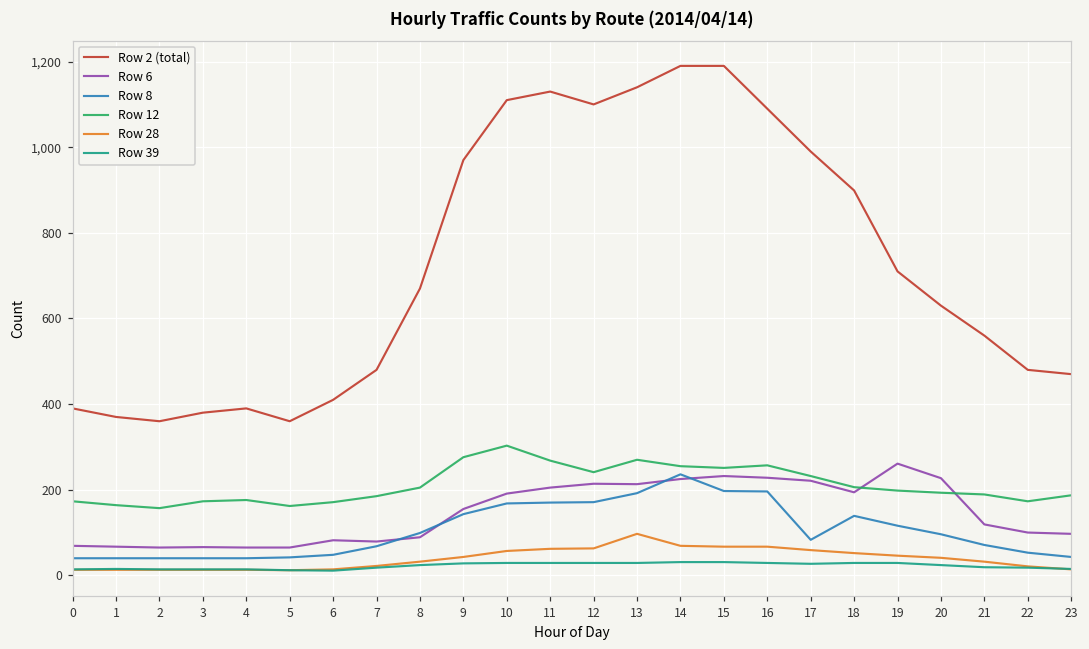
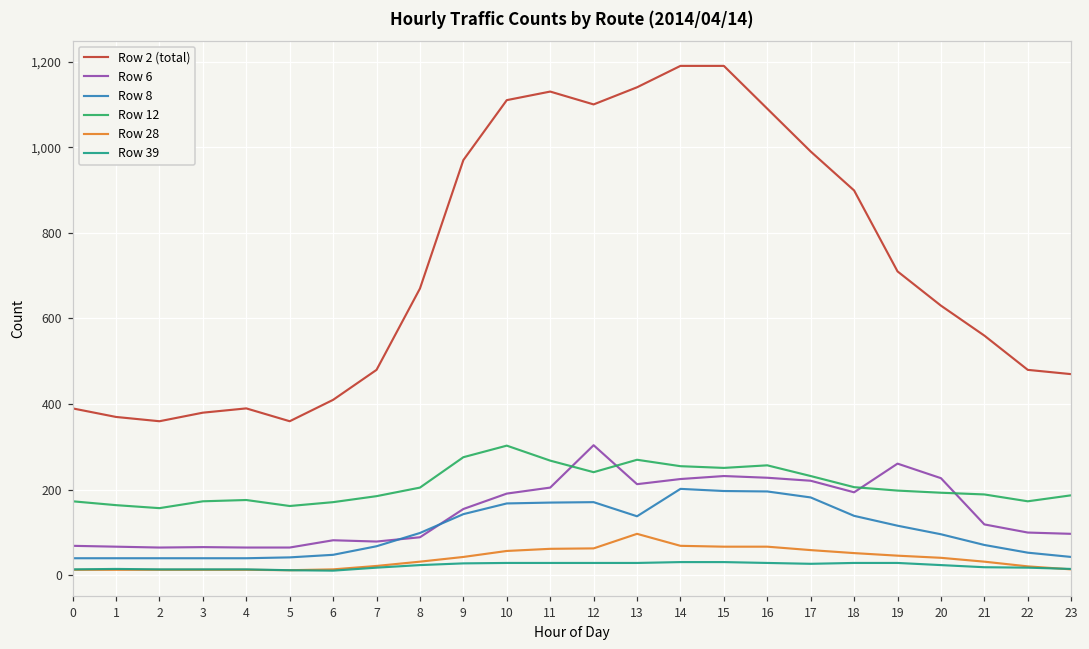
  {
    "Row 2 (total)": {
      "0": "390",
      "1": "370",
      "2": "360",
      "3": "380",
      "4": "390",
      "5": "360",
      "6": "410",
      "7": "480",
      "8": "670",
      "9": "970",
      "10": "1,110",
      "11": "1,130",
      "12": "1,100",
      "13": "1,140",
      "14": "1,190",
      "15": "1,190",
      "16": "1,090",
      "17": "990",
      "18": "900",
      "19": "710",
      "20": "630",
      "21": "560",
      "22": "480",
      "23": "470"
    },
    "Row 6": {
      "0": "70",
      "1": "70",
      "2": "70",
      "3": "70",
      "4": "70",
      "5": "70",
      "6": "80",
      "7": "80",
      "8": "90",
      "9": "160",
      "10": "190",
      "11": "210",
-     "12": "210",
+     "12": "300",
      "13": "210",
      "14": "230",
      "15": "230",
      "16": "230",
      "17": "220",
      "18": "190",
      "19": "260",
      "20": "230",
      "21": "120",
      "22": "100",
      "23": "100"
    },
    "Row 8": {
      "0": "40",
      "1": "40",
      "2": "40",
      "3": "40",
      "4": "40",
      "5": "40",
      "6": "50",
      "7": "70",
      "8": "100",
      "9": "140",
      "10": "170",
      "11": "170",
      "12": "170",
-     "13": "190",
-     "14": "240",
+     "13": "140",
+     "14": "200",
      "15": "200",
      "16": "200",
-     "17": "80",
+     "17": "180",
      "18": "140",
      "19": "120",
      "20": "100",
      "21": "70",
      "22": "50",
      "23": "40"
    },
    "Row 28": {
      "8": "30",
      "9": "40",
      "10": "60",
      "11": "60",
      "12": "60",
      "13": "100",
      "14": "70",
      "15": "70",
      "16": "70",
      "17": "60",
      "18": "50",
      "19": "50",
      "20": "40",
      "21": "30"
    }
  }
